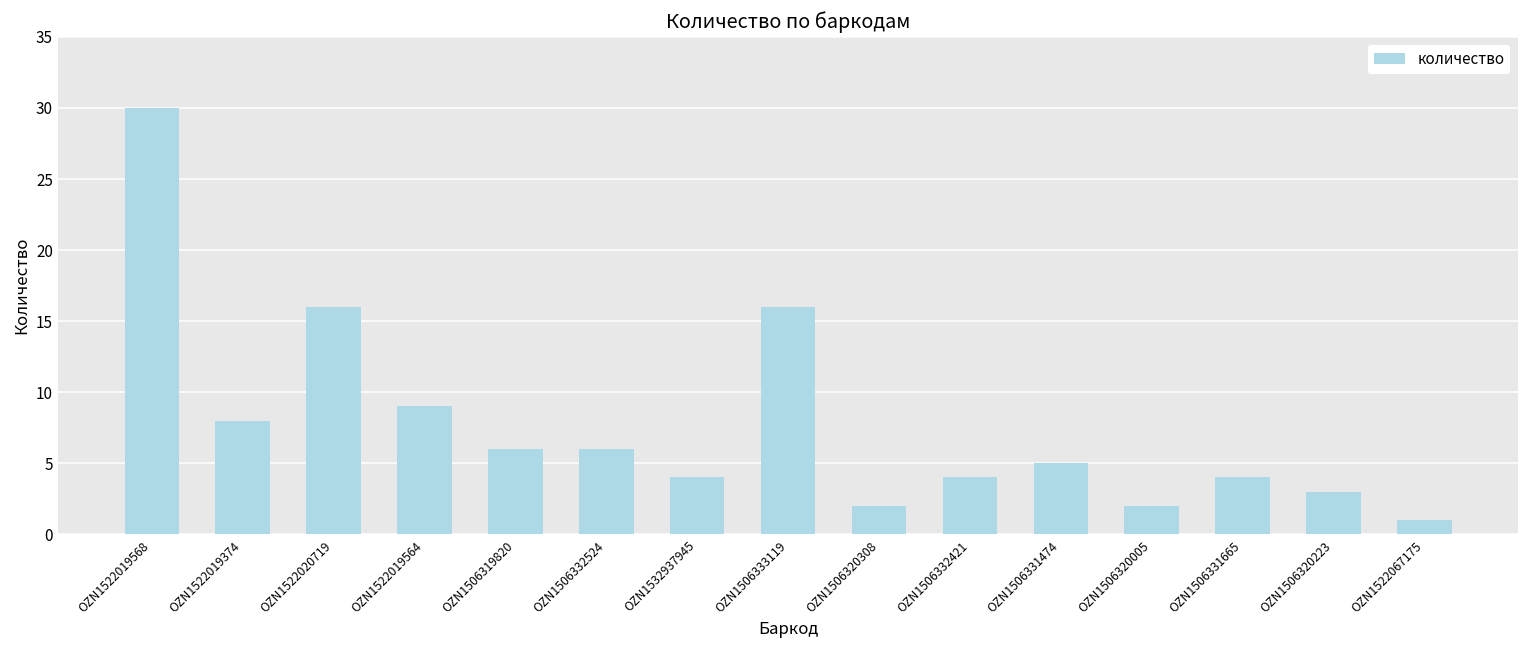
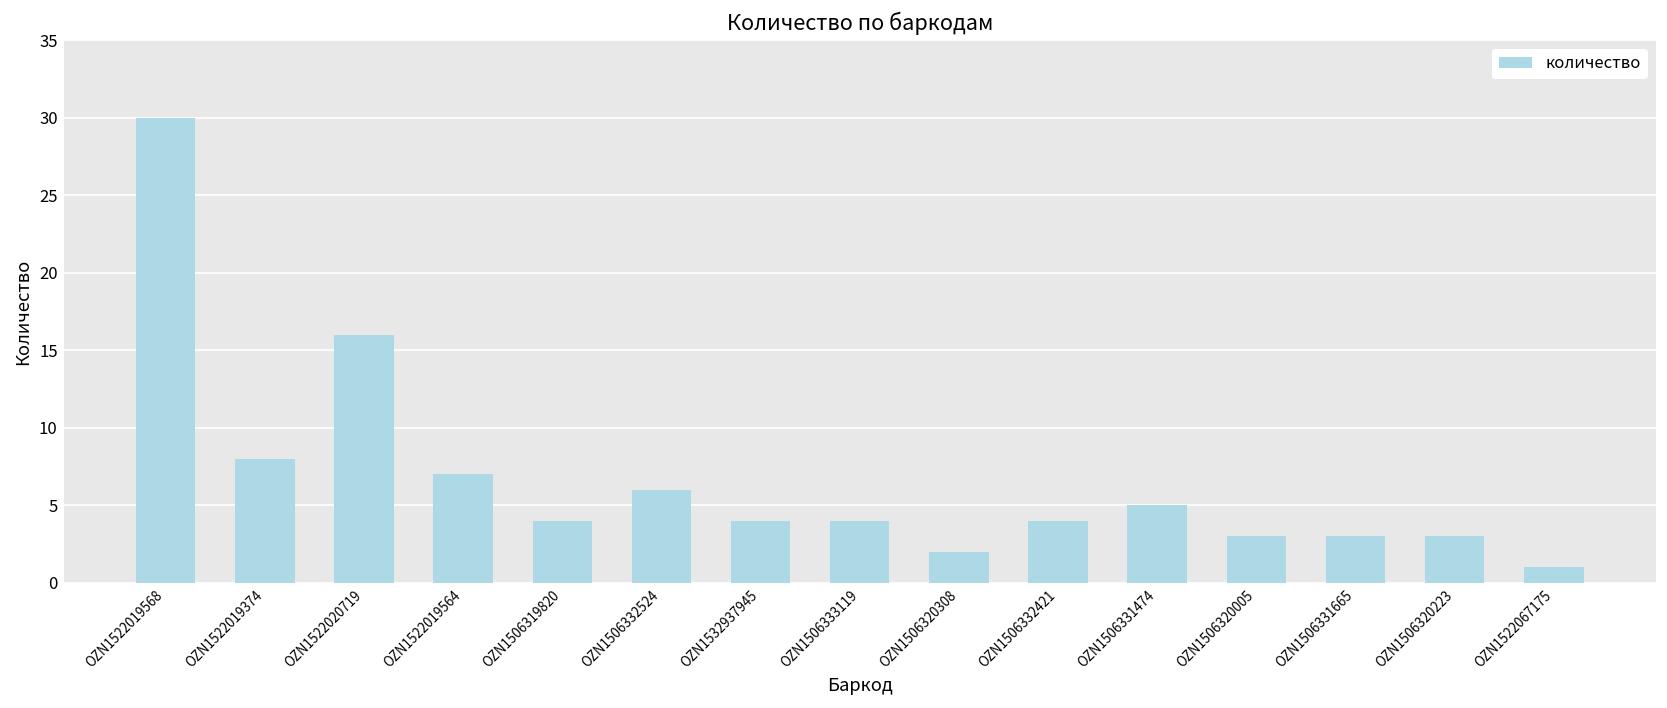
  {
    "OZN1522019568": 30,
    "OZN1522019374": 8,
    "OZN1522020719": 16,
-   "OZN1522019564": 9,
-   "OZN1506319820": 6,
+   "OZN1522019564": 7,
+   "OZN1506319820": 4,
    "OZN1506332524": 6,
    "OZN1532937945": 4,
-   "OZN1506333119": 16,
+   "OZN1506333119": 4,
    "OZN1506320308": 2,
    "OZN1506332421": 4,
    "OZN1506331474": 5,
-   "OZN1506320005": 2,
-   "OZN1506331665": 4,
+   "OZN1506320005": 3,
+   "OZN1506331665": 3,
    "OZN1506320223": 3,
    "OZN1522067175": 1
  }
